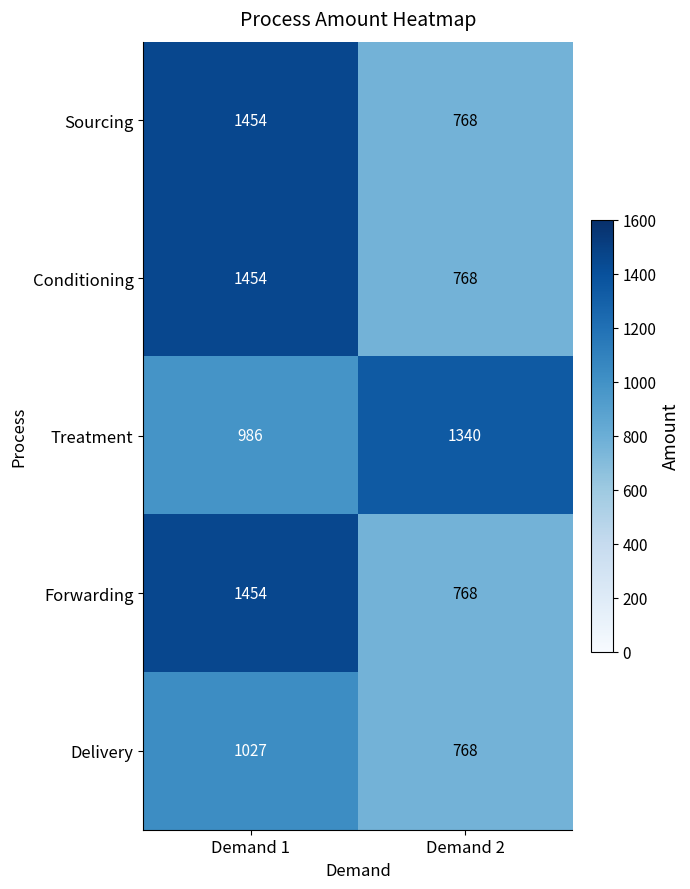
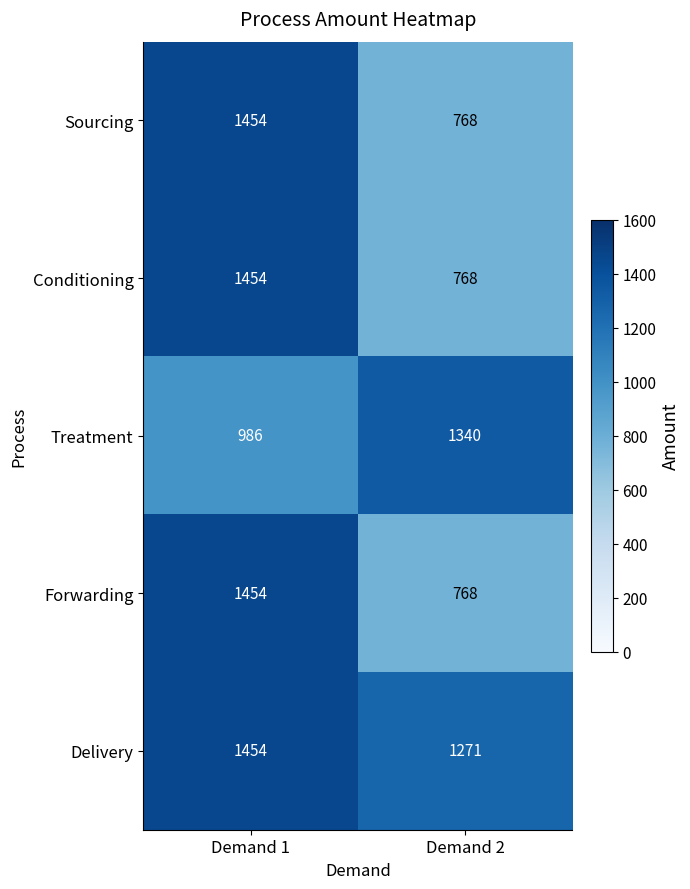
  {
    "Sourcing": {
      "Demand 1": 1454,
      "Demand 2": 768
    },
    "Conditioning": {
      "Demand 1": 1454,
      "Demand 2": 768
    },
    "Treatment": {
      "Demand 1": 986,
      "Demand 2": 1340
    },
    "Forwarding": {
      "Demand 1": 1454,
      "Demand 2": 768
    },
    "Delivery": {
-     "Demand 1": 1027,
-     "Demand 2": 768
+     "Demand 1": 1454,
+     "Demand 2": 1271
    }
  }
